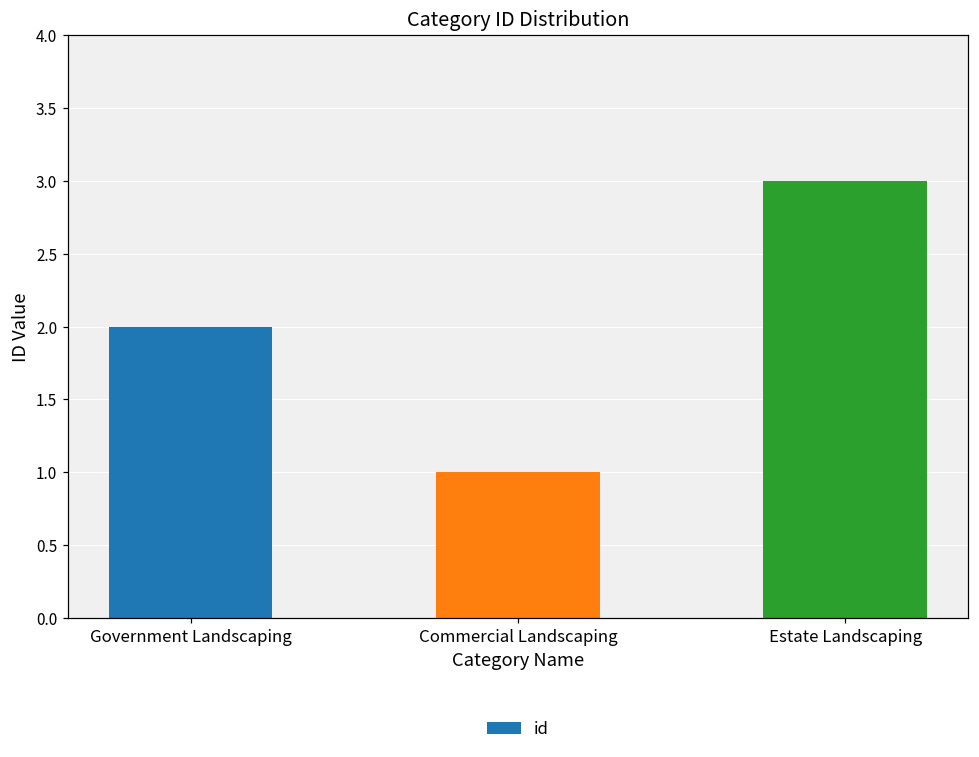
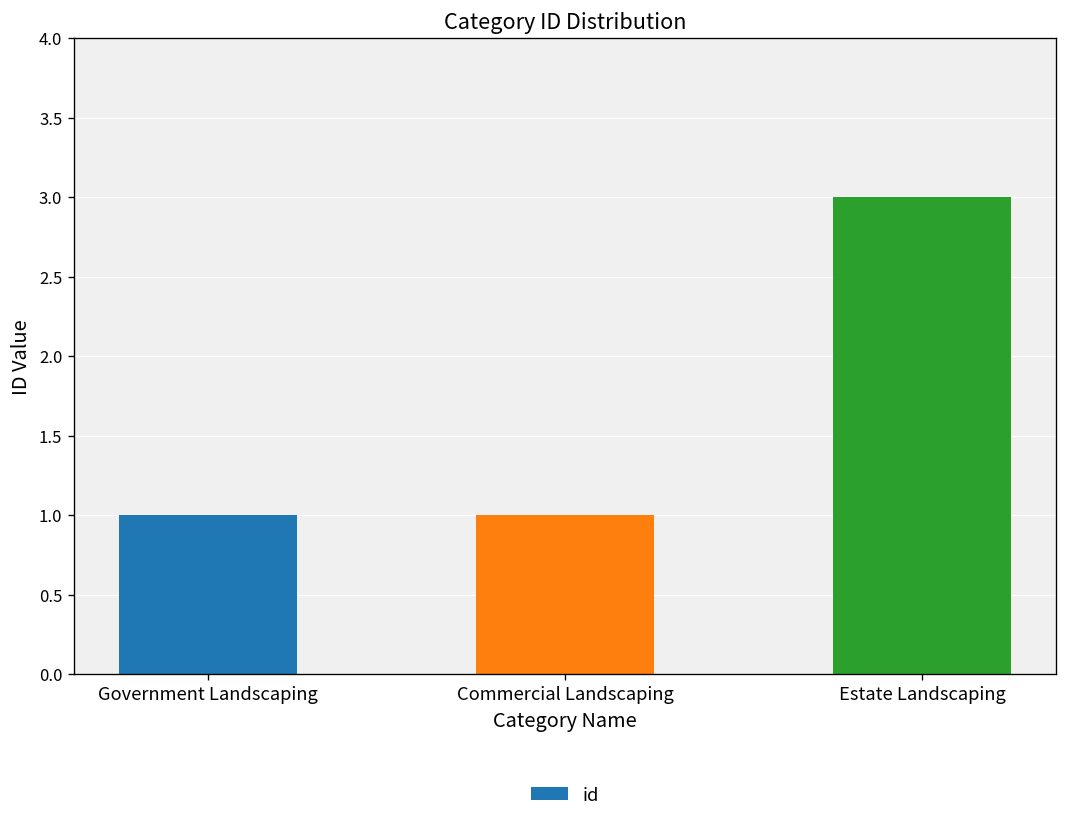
  {
-   "Government Landscaping": 2,
+   "Government Landscaping": 1,
    "Commercial Landscaping": 1,
    "Estate Landscaping": 3
  }
